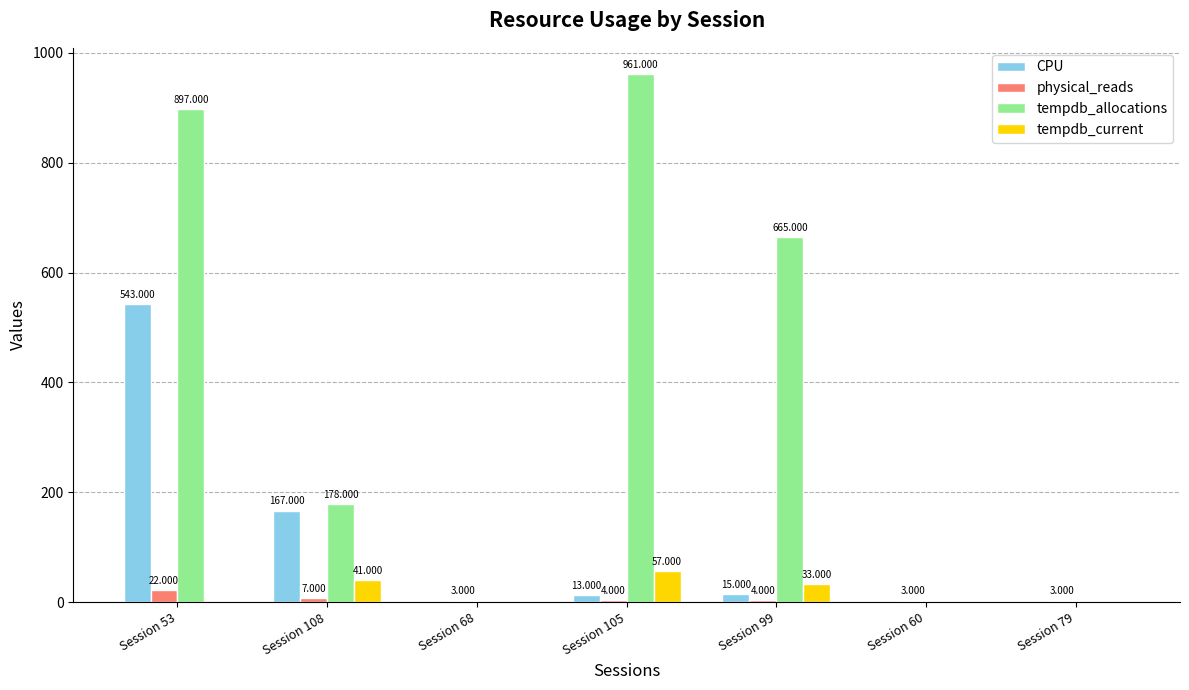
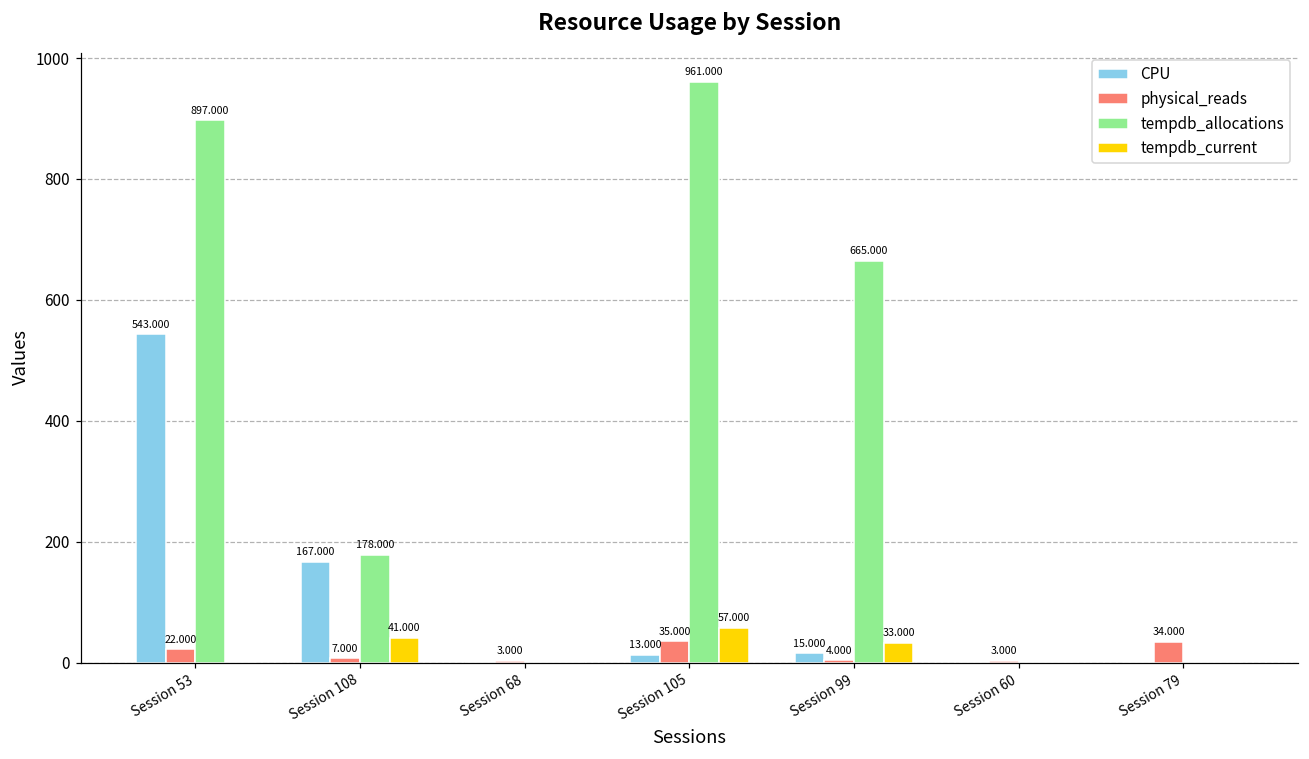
  {
    "CPU": {
      "Session 53": 543.000,
      "Session 108": 167.000,
      "Session 105": 13.000,
      "Session 99": 15.000
    },
    "physical_reads": {
      "Session 53": 22.000,
      "Session 108": 7.000,
      "Session 68": 3.000,
-     "Session 105": 4.000,
+     "Session 105": 35.000,
      "Session 99": 4.000,
      "Session 60": 3.000,
-     "Session 79": 3.000
+     "Session 79": 34.000
    },
    "tempdb_allocations": {
      "Session 53": 897.000,
      "Session 108": 178.000,
      "Session 105": 961.000,
      "Session 99": 665.000
    },
    "tempdb_current": {
      "Session 108": 41.000,
      "Session 105": 57.000,
      "Session 99": 33.000
    }
  }
